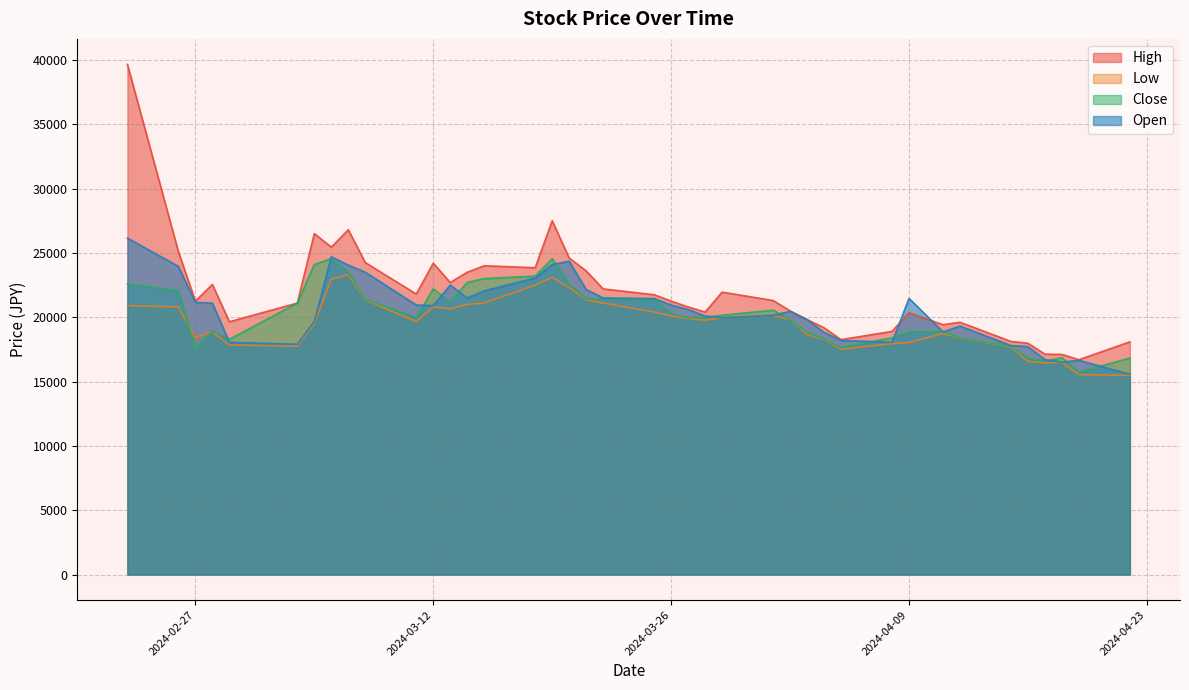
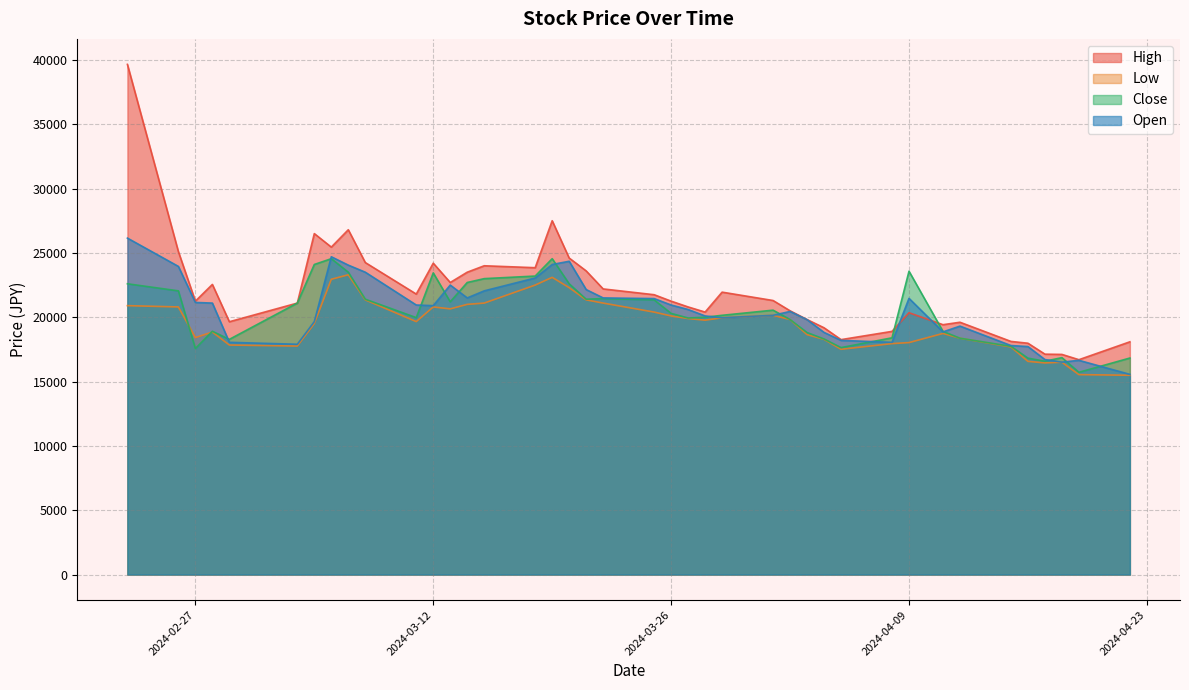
  {
    "Close": {
      "2024-02-27": 17600,
-     "2024-03-12": 22200,
-     "2024-04-09": 18900
+     "2024-03-12": 23400,
+     "2024-04-09": 23600
    },
    "Open": {
      "2024-03-26": 21000,
      "2024-04-09": 21500
    }
  }
